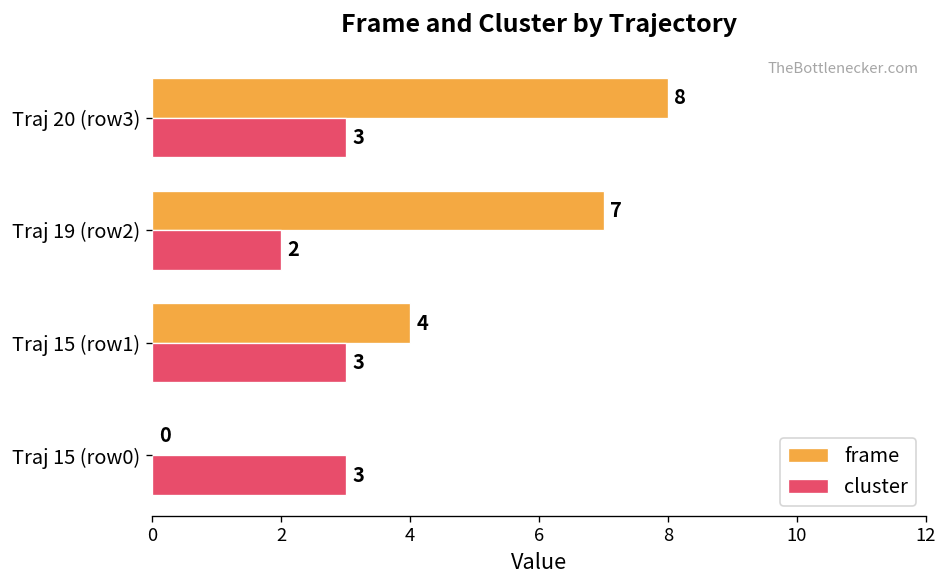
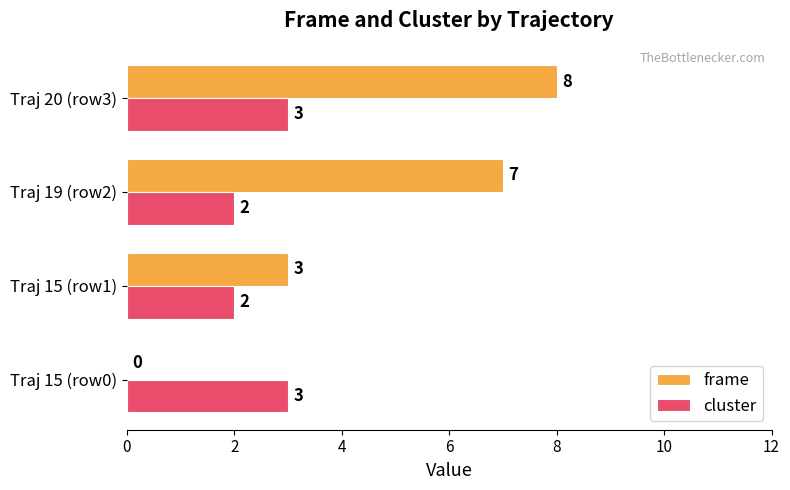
  {
    "frame": {
      "Traj 20 (row3)": 8,
      "Traj 19 (row2)": 7,
-     "Traj 15 (row1)": 4,
+     "Traj 15 (row1)": 3,
      "Traj 15 (row0)": 0
    },
    "cluster": {
      "Traj 20 (row3)": 3,
      "Traj 19 (row2)": 2,
-     "Traj 15 (row1)": 3,
+     "Traj 15 (row1)": 2,
      "Traj 15 (row0)": 3
    }
  }
